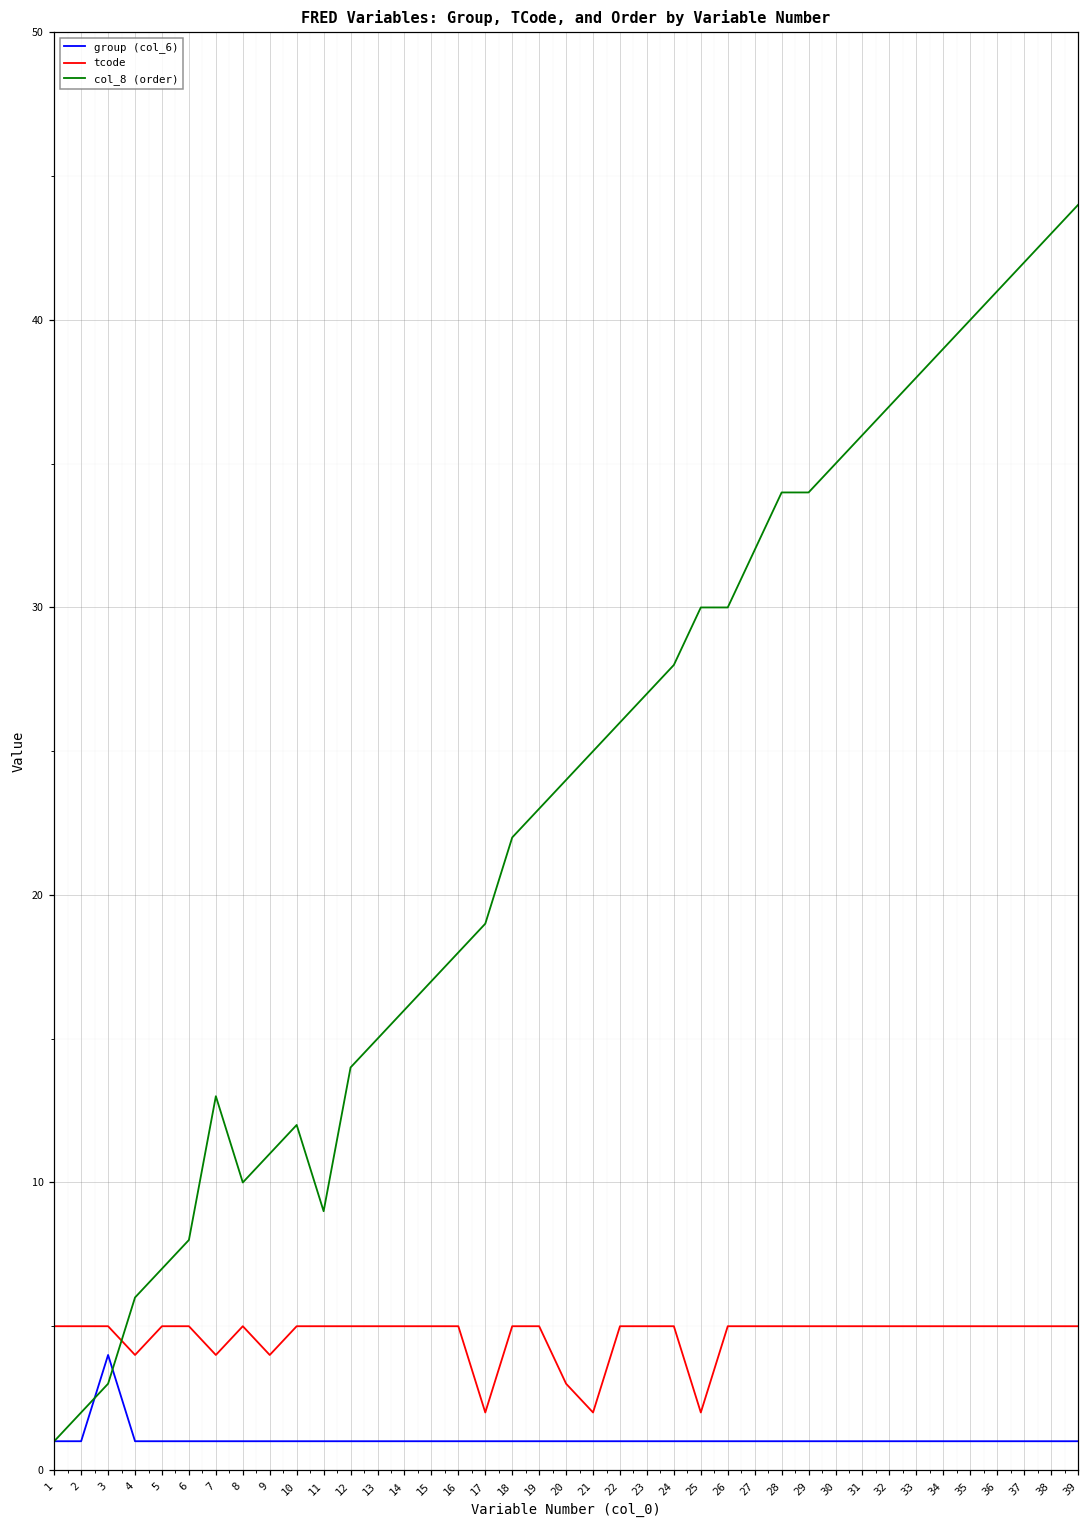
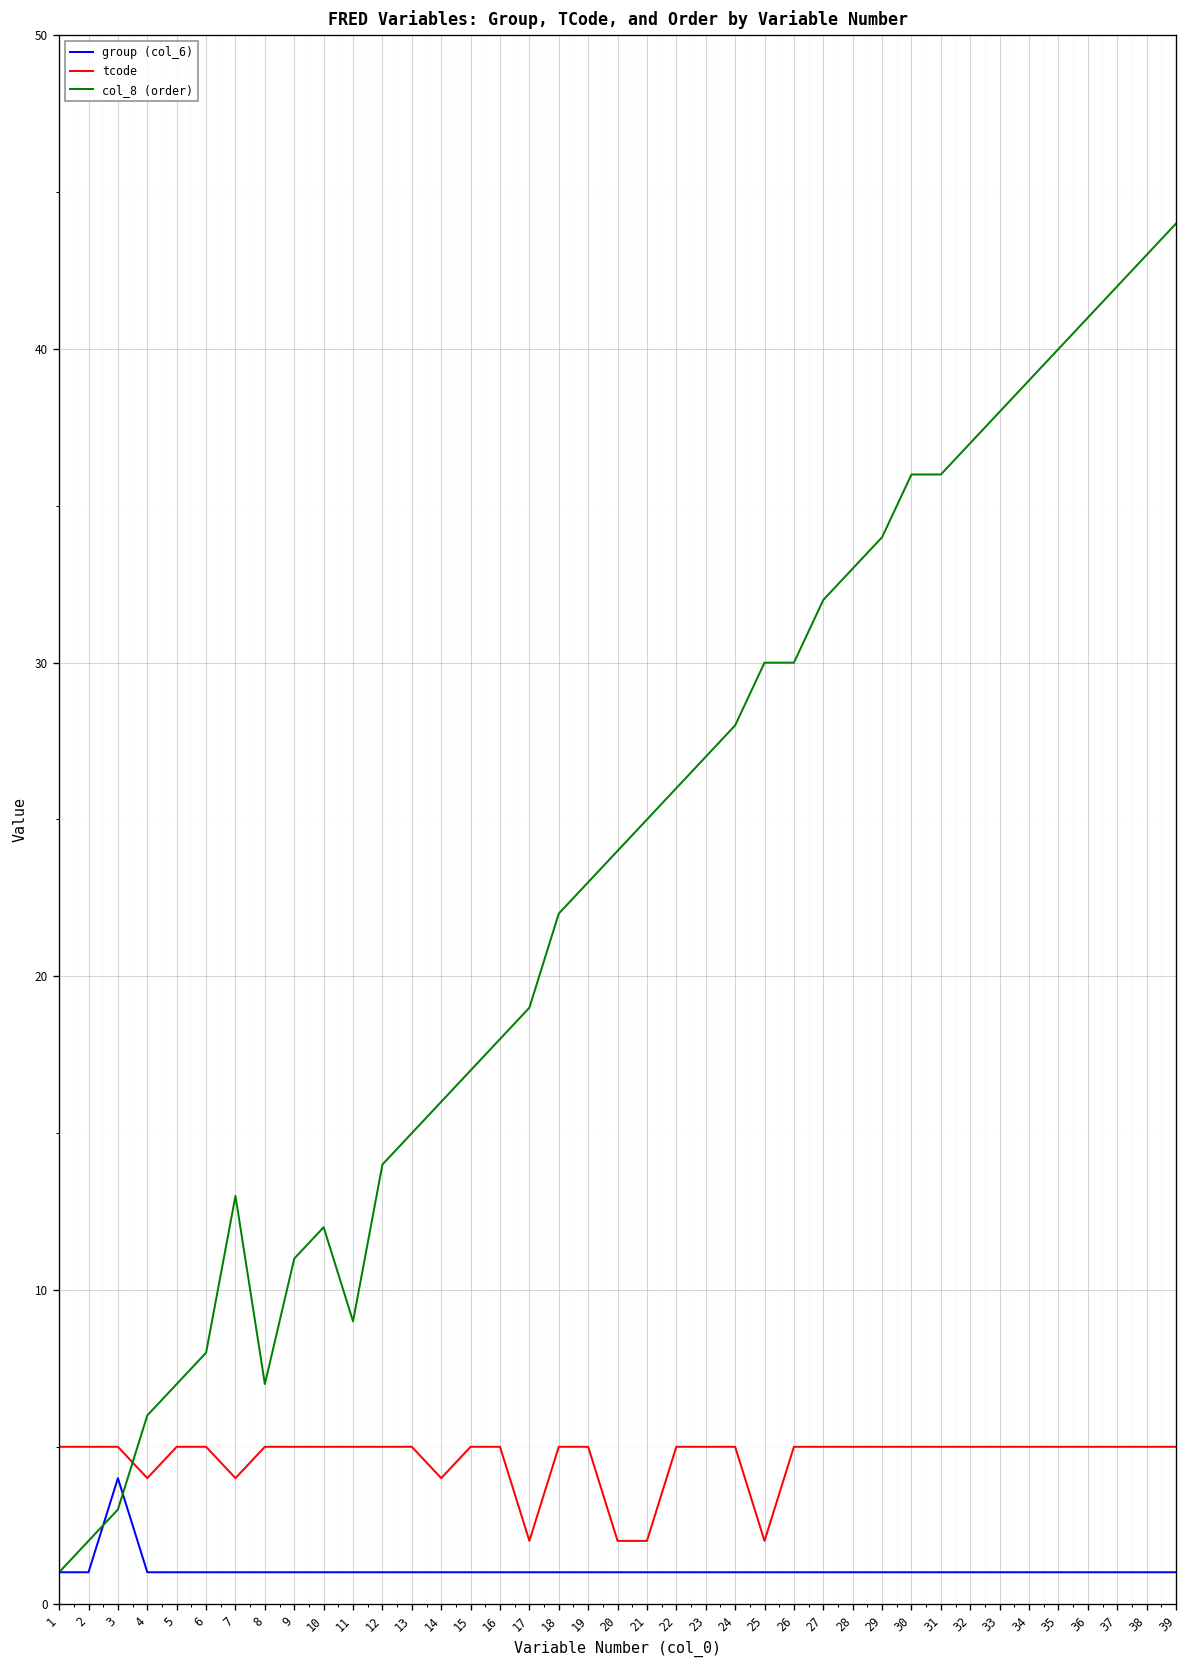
  {
    "group (col_6)": {
      "2": 1,
      "3": 4,
      "4": 1,
      "5": 1,
      "6": 1,
      "7": 1,
      "8": 1,
      "9": 1,
      "10": 1,
      "11": 1,
      "12": 1,
      "13": 1,
      "14": 1,
      "15": 1,
      "16": 1,
      "17": 1,
      "18": 1,
      "19": 1,
      "20": 1,
      "21": 1,
      "22": 1,
      "23": 1,
      "24": 1,
      "25": 1,
      "26": 1,
      "27": 1,
      "28": 1,
      "29": 1,
      "30": 1,
      "31": 1,
      "32": 1,
      "33": 1,
      "34": 1,
      "35": 1,
      "36": 1,
      "37": 1,
      "38": 1,
      "39": 1
    },
    "tcode": {
      "1": 5,
      "2": 5,
      "3": 5,
      "4": 4,
      "5": 5,
      "6": 5,
      "7": 4,
      "8": 5,
-     "9": 4,
+     "9": 5,
      "10": 5,
      "11": 5,
      "12": 5,
      "13": 5,
-     "14": 5,
+     "14": 4,
      "15": 5,
      "16": 5,
      "17": 2,
      "18": 5,
      "19": 5,
-     "20": 3,
+     "20": 2,
      "21": 2,
      "22": 5,
      "23": 5,
      "24": 5,
      "25": 2,
      "26": 5,
      "27": 5,
      "28": 5,
      "29": 5,
      "30": 5,
      "31": 5,
      "32": 5,
      "33": 5,
      "34": 5,
      "35": 5,
      "36": 5,
      "37": 5,
      "38": 5,
      "39": 5
    },
    "col_8 (order)": {
      "2": 2,
      "3": 3,
      "4": 6,
      "5": 7,
      "6": 8,
      "7": 13,
-     "8": 10,
+     "8": 7,
      "9": 11,
      "10": 12,
      "11": 9,
      "12": 14,
      "13": 15,
      "14": 16,
      "15": 17,
      "16": 18,
      "17": 19,
      "18": 22,
      "19": 23,
      "20": 24,
      "21": 25,
      "22": 26,
      "23": 27,
      "24": 28,
      "25": 30,
      "26": 30,
      "27": 32,
-     "28": 34,
+     "28": 33,
      "29": 34,
-     "30": 35,
+     "30": 36,
      "31": 36,
      "32": 37,
      "33": 38,
      "34": 39,
      "35": 40,
      "36": 41,
      "37": 42,
      "38": 43,
      "39": 44
    }
  }
